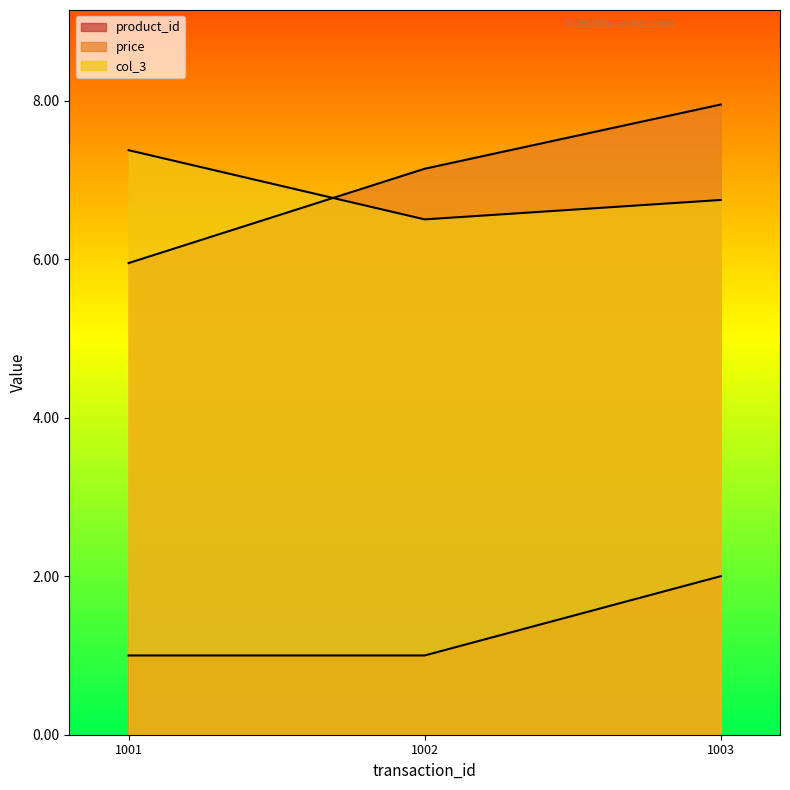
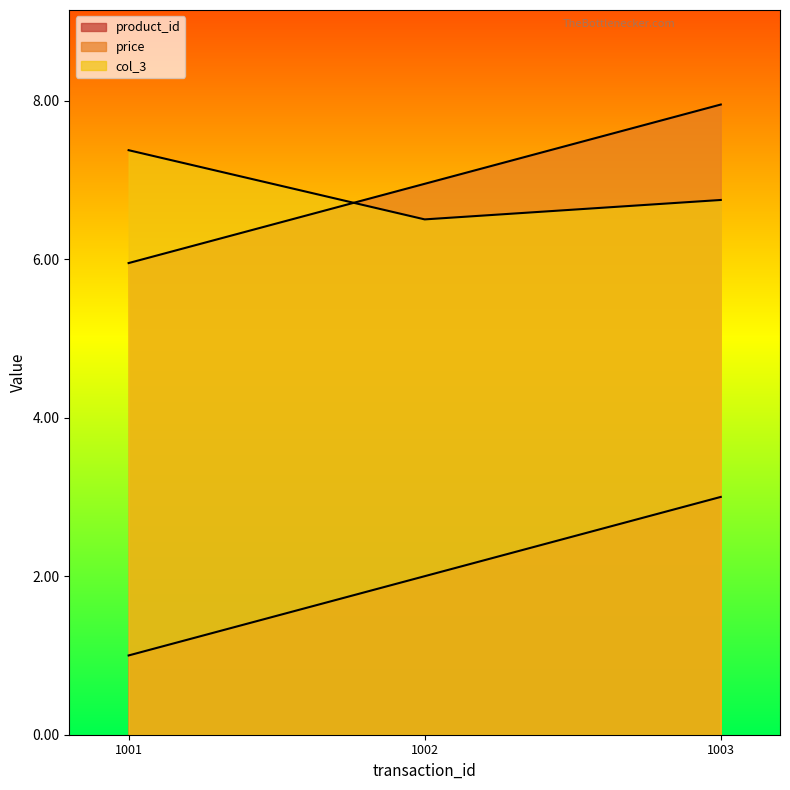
  {
    "product_id": {
      "1001": 1,
-     "1002": 1,
-     "1003": 2
+     "1002": 2,
+     "1003": 3
    },
    "price": {
      "1001": 6.0,
-     "1002": 7.1,
+     "1002": 7.0,
      "1003": 8.0
    },
    "col_3": {
      "1001": 7.4,
      "1002": 6.5,
      "1003": 6.7
    }
  }
